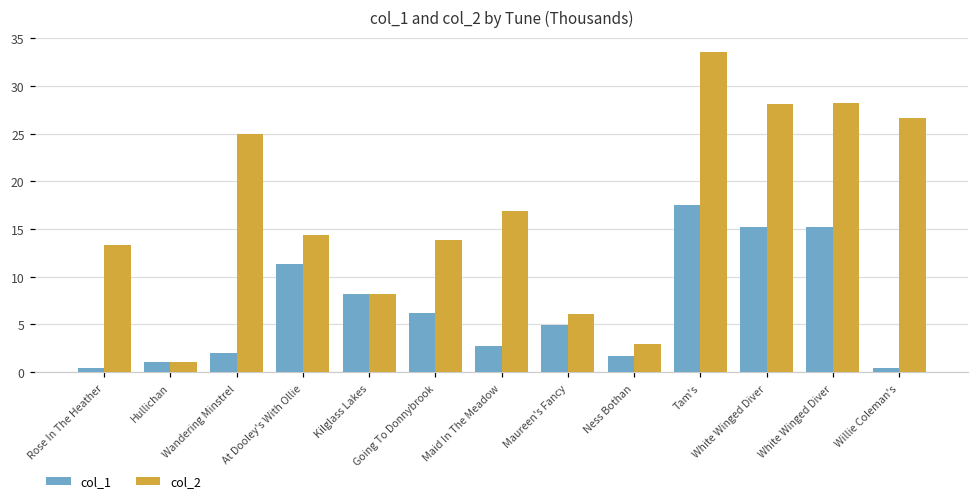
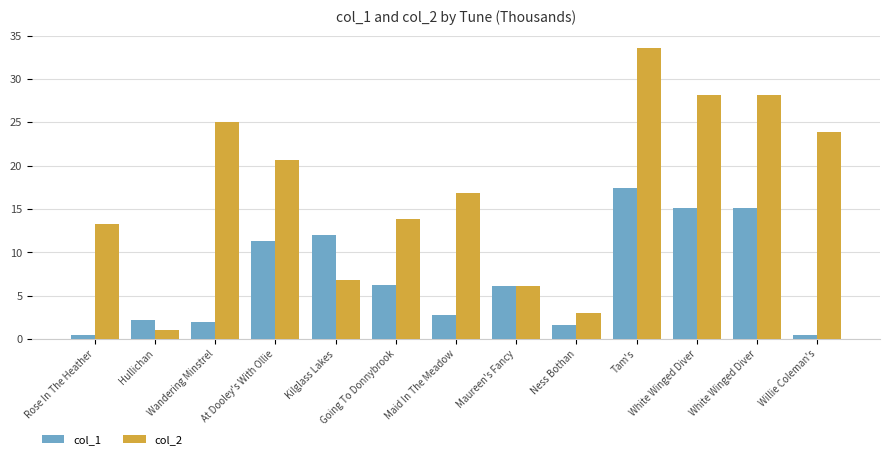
  {
    "col_1": {
      "Rose In The Heather": 0,
-     "Hullichan": 1,
+     "Hullichan": 2,
      "Wandering Minstrel": 2,
      "At Dooley's With Ollie": 11,
-     "Kilglass Lakes": 8,
+     "Kilglass Lakes": 12,
      "Going To Donnybrook": 6,
      "Maid In The Meadow": 3,
-     "Maureen's Fancy": 5,
+     "Maureen's Fancy": 6,
      "Ness Bothan": 2,
      "Tam's": 17,
      "Willie Coleman's": 0
    },
    "col_2": {
      "Rose In The Heather": 13,
      "Hullichan": 1,
      "Wandering Minstrel": 25,
-     "At Dooley's With Ollie": 14,
-     "Kilglass Lakes": 8,
+     "At Dooley's With Ollie": 21,
+     "Kilglass Lakes": 7,
      "Going To Donnybrook": 14,
      "Maid In The Meadow": 17,
      "Maureen's Fancy": 6,
      "Ness Bothan": 3,
      "Tam's": 34,
-     "Willie Coleman's": 27
+     "Willie Coleman's": 24
    }
  }
